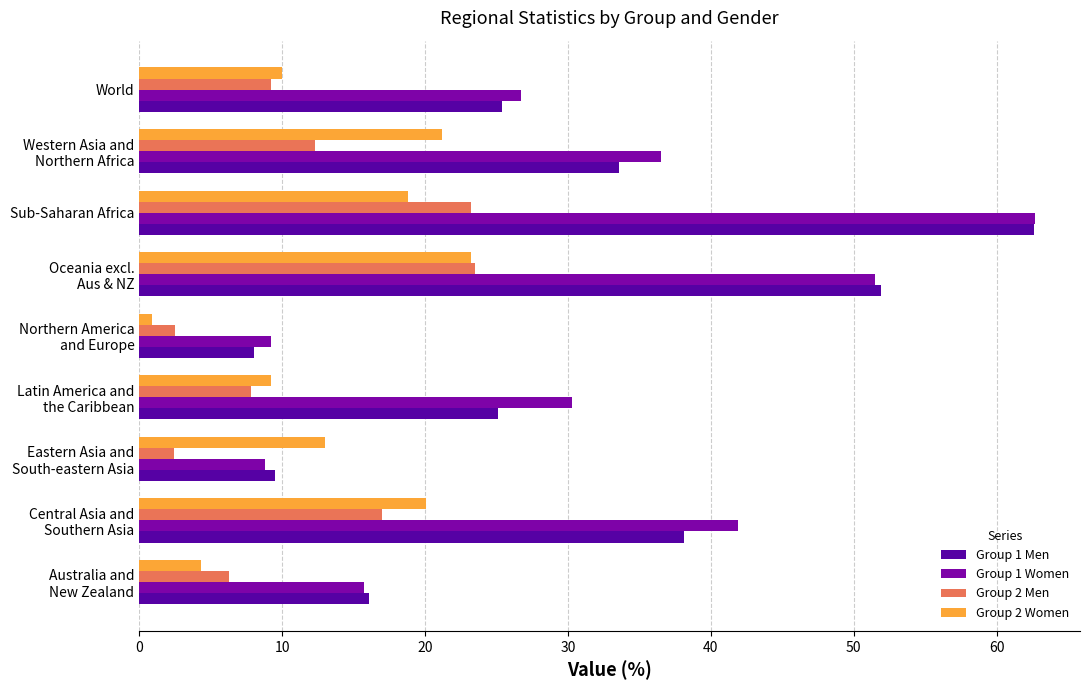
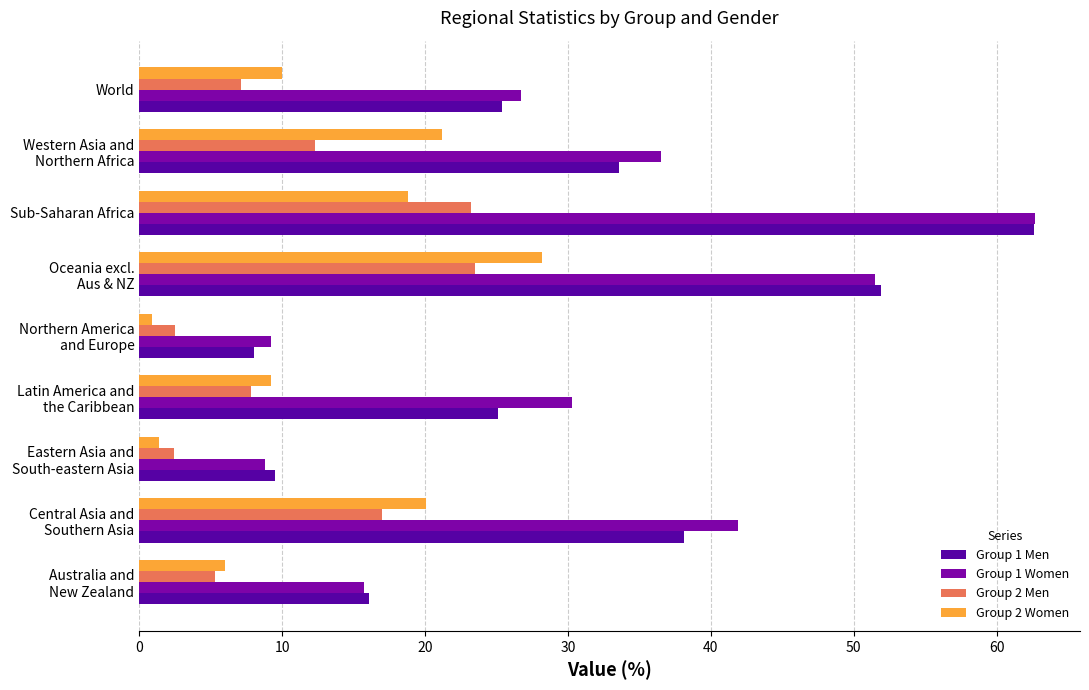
  {
    "Group 2 Men": {
-     "World": 9.2,
+     "World": 7.1,
      "Western Asia and Northern Africa": 12.3,
      "Sub-Saharan Africa": 23.2,
      "Oceania excl. Aus & NZ": 23.5,
      "Northern America and Europe": 2.5,
      "Latin America and the Caribbean": 7.8,
      "Eastern Asia and South-eastern Asia": 2.4,
      "Central Asia and Southern Asia": 17.0,
-     "Australia and New Zealand": 6.3
+     "Australia and New Zealand": 5.3
    },
    "Group 2 Women": {
      "World": 10.0,
      "Western Asia and Northern Africa": 21.2,
      "Sub-Saharan Africa": 18.8,
-     "Oceania excl. Aus & NZ": 23.2,
+     "Oceania excl. Aus & NZ": 28.2,
      "Northern America and Europe": 0.9,
      "Latin America and the Caribbean": 9.2,
-     "Eastern Asia and South-eastern Asia": 13.0,
+     "Eastern Asia and South-eastern Asia": 1.4,
      "Central Asia and Southern Asia": 20.1,
-     "Australia and New Zealand": 4.3
+     "Australia and New Zealand": 6.0
    }
  }
